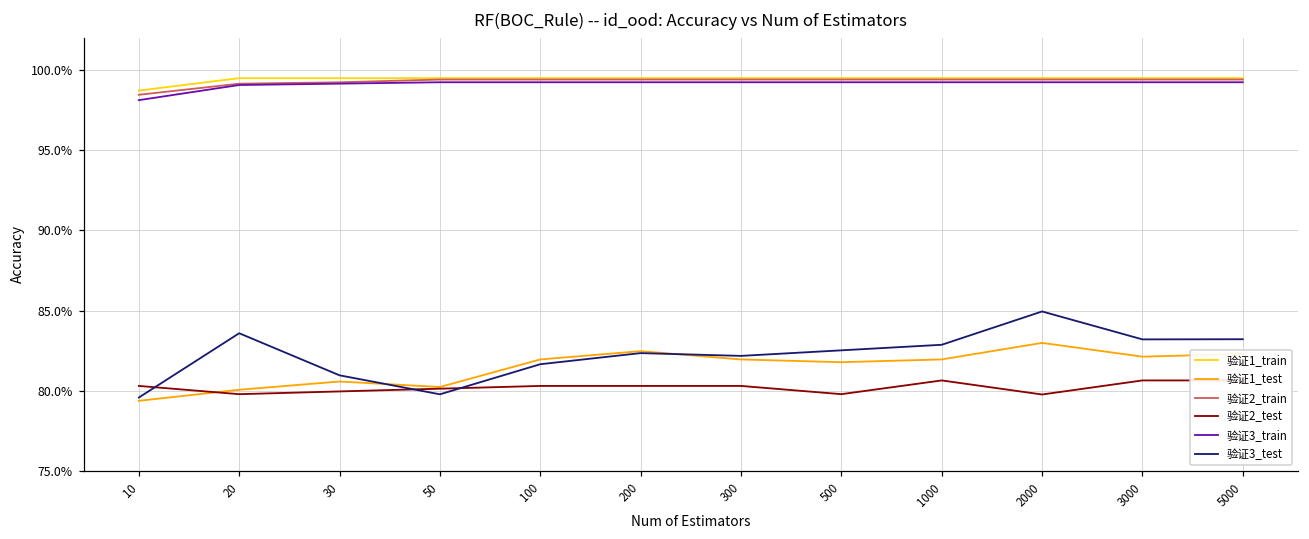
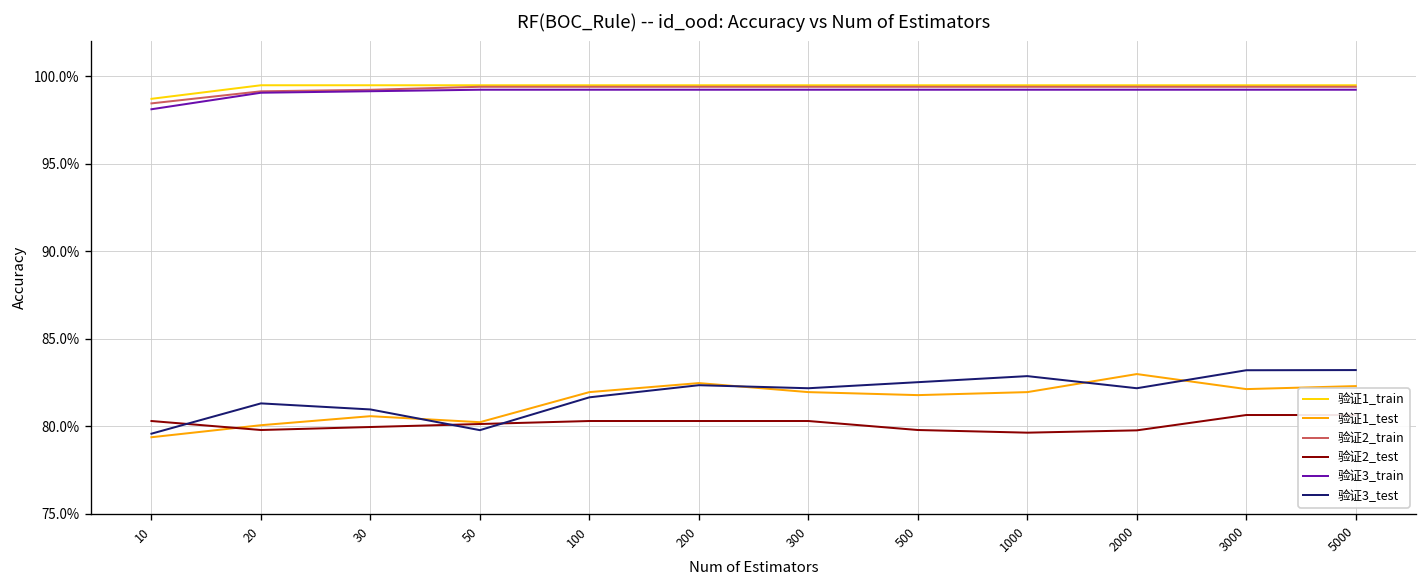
  {
    "验证2_train": {
      "10": "98.4%"
    },
    "验证2_test": {
      "10": "80.3%",
      "20": "79.8%",
      "30": "80.0%",
      "100": "80.3%",
      "200": "80.3%",
      "300": "80.3%",
      "500": "79.8%",
-     "1000": "80.7%",
+     "1000": "79.6%",
      "2000": "79.8%",
      "3000": "80.7%"
    },
    "验证3_train": {
      "10": "98.1%"
    },
    "验证3_test": {
      "10": "79.6%",
-     "20": "83.6%",
+     "20": "81.3%",
      "30": "81.0%",
      "50": "79.8%",
      "100": "81.7%",
      "300": "82.2%",
      "500": "82.5%",
      "1000": "82.9%",
-     "2000": "84.9%",
+     "2000": "82.2%",
      "3000": "83.2%",
      "5000": "83.2%"
    }
  }
